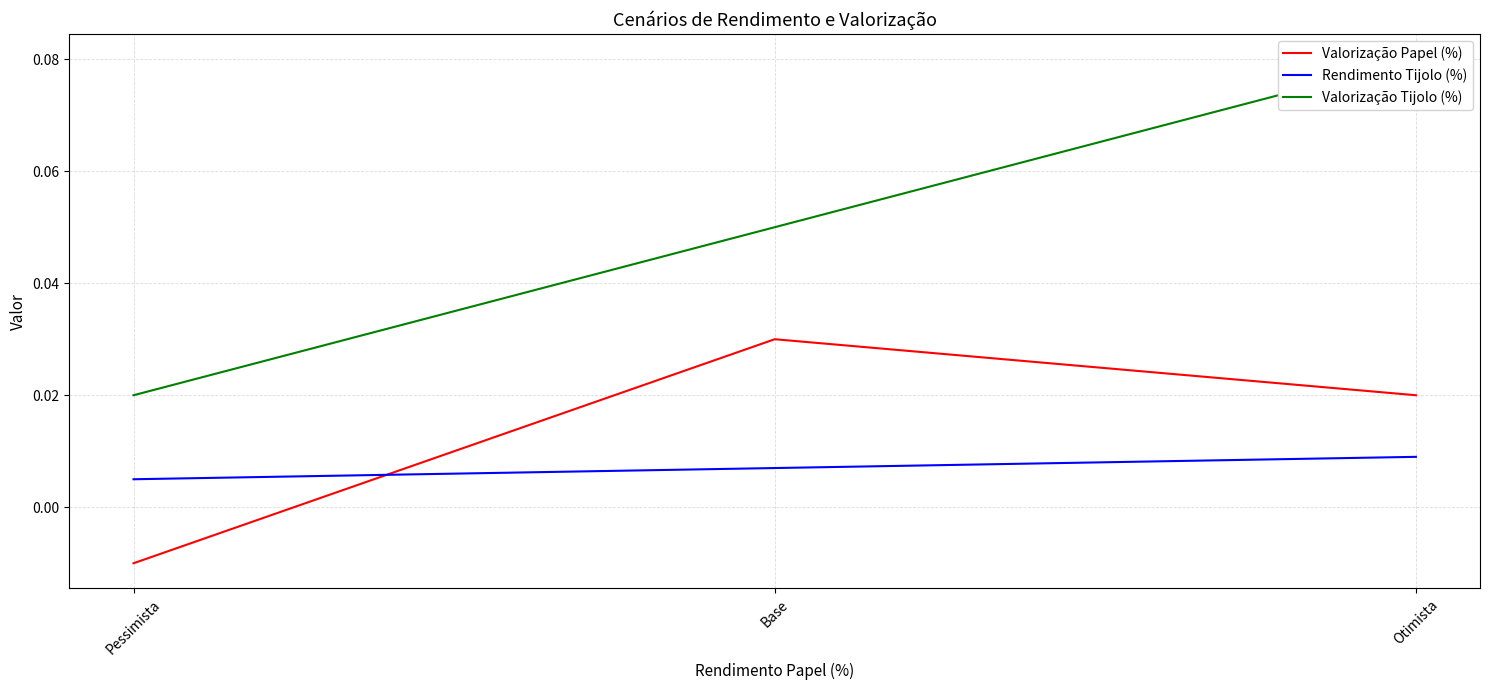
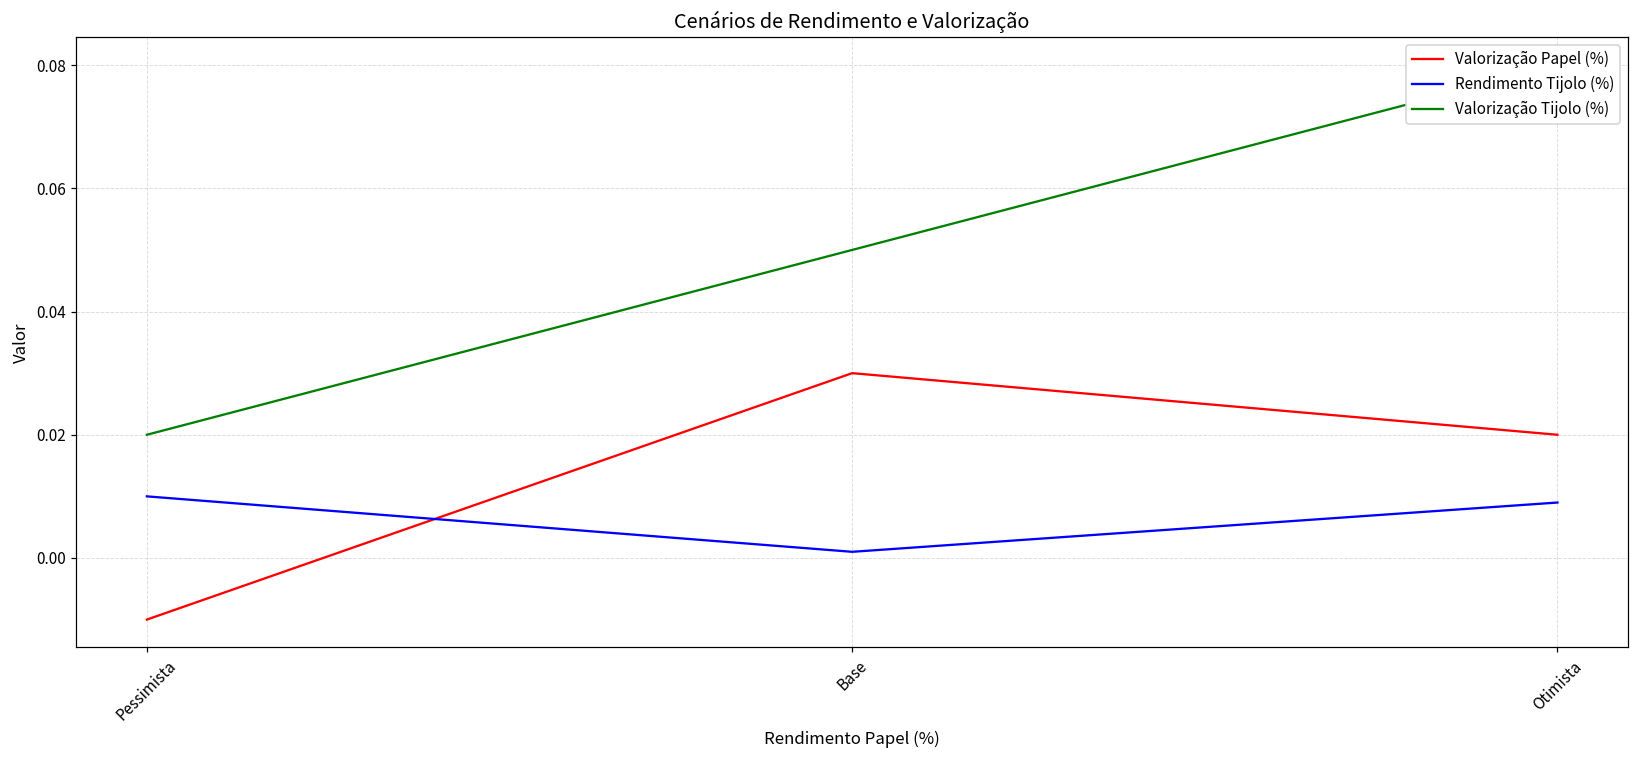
  {
    "Valorização Papel (%)": {
      "Pessimista": -0.010,
      "Base": 0.030,
      "Otimista": 0.020
    },
    "Rendimento Tijolo (%)": {
-     "Pessimista": 0.005,
-     "Base": 0.007,
+     "Pessimista": 0.010,
+     "Base": 0.001,
      "Otimista": 0.009
    },
    "Valorização Tijolo (%)": {
      "Pessimista": 0.020,
      "Base": 0.050
    }
  }
